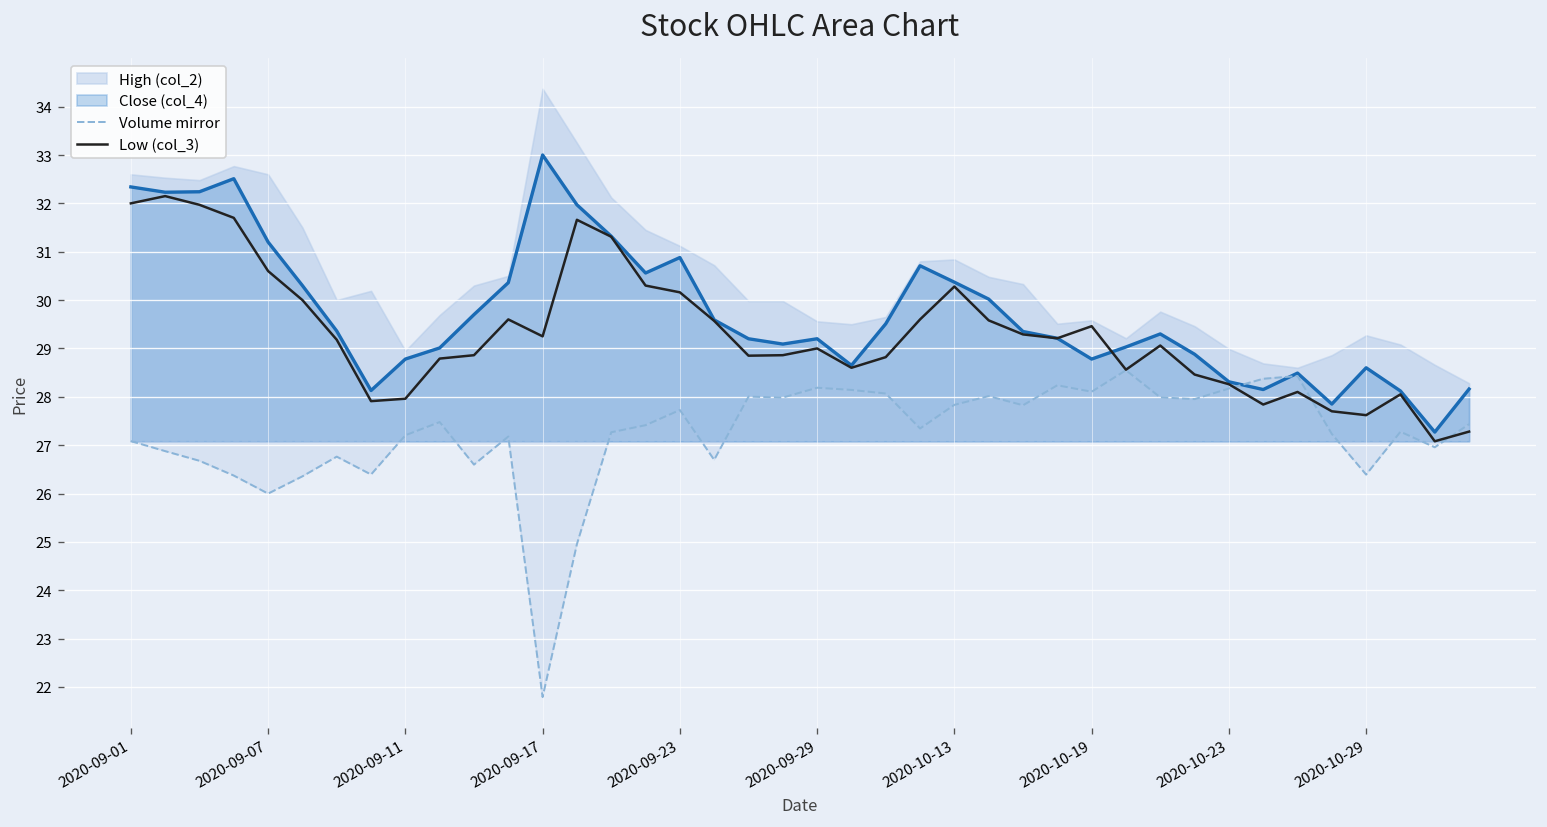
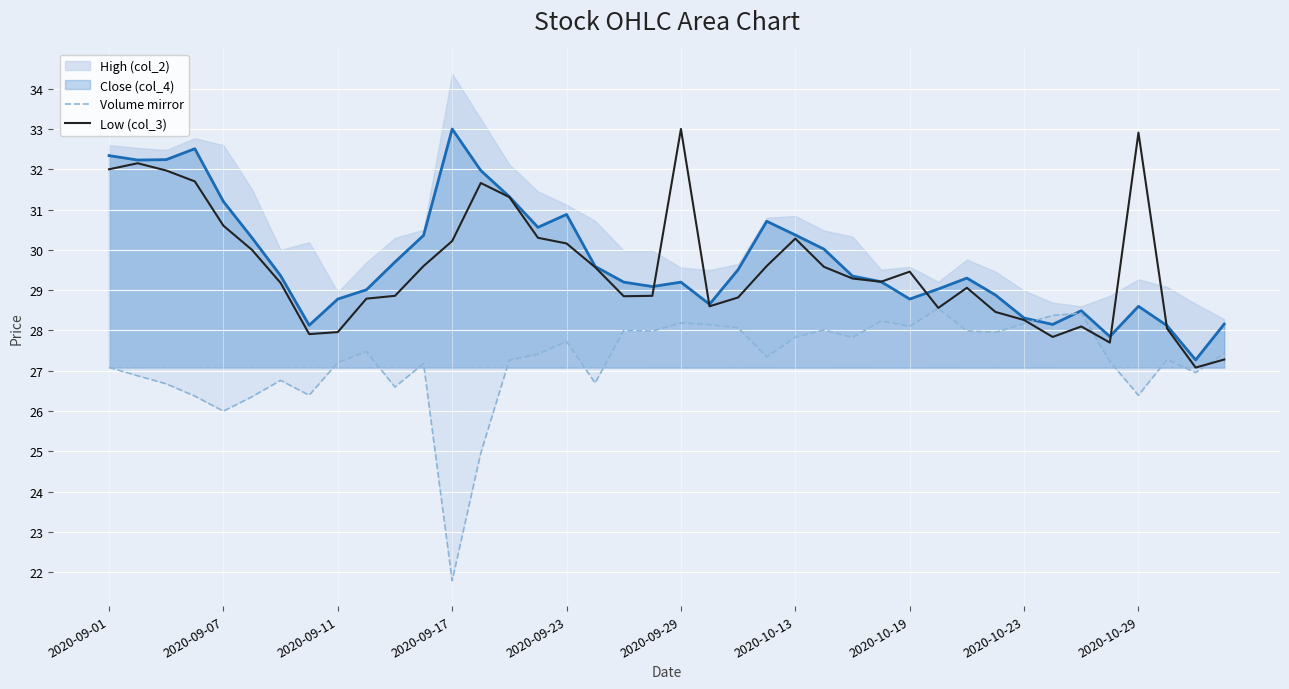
  {
    "Low (col_3)": {
      "2020-09-01": 32.0,
      "2020-09-07": 30.6,
      "2020-09-11": 28.0,
-     "2020-09-17": 29.3,
+     "2020-09-17": 30.2,
      "2020-09-23": 30.2,
-     "2020-09-29": 29,
+     "2020-09-29": 33,
      "2020-10-13": 30.3,
      "2020-10-19": 29.5,
-     "2020-10-29": 27.6
+     "2020-10-29": 32.9
    }
  }
